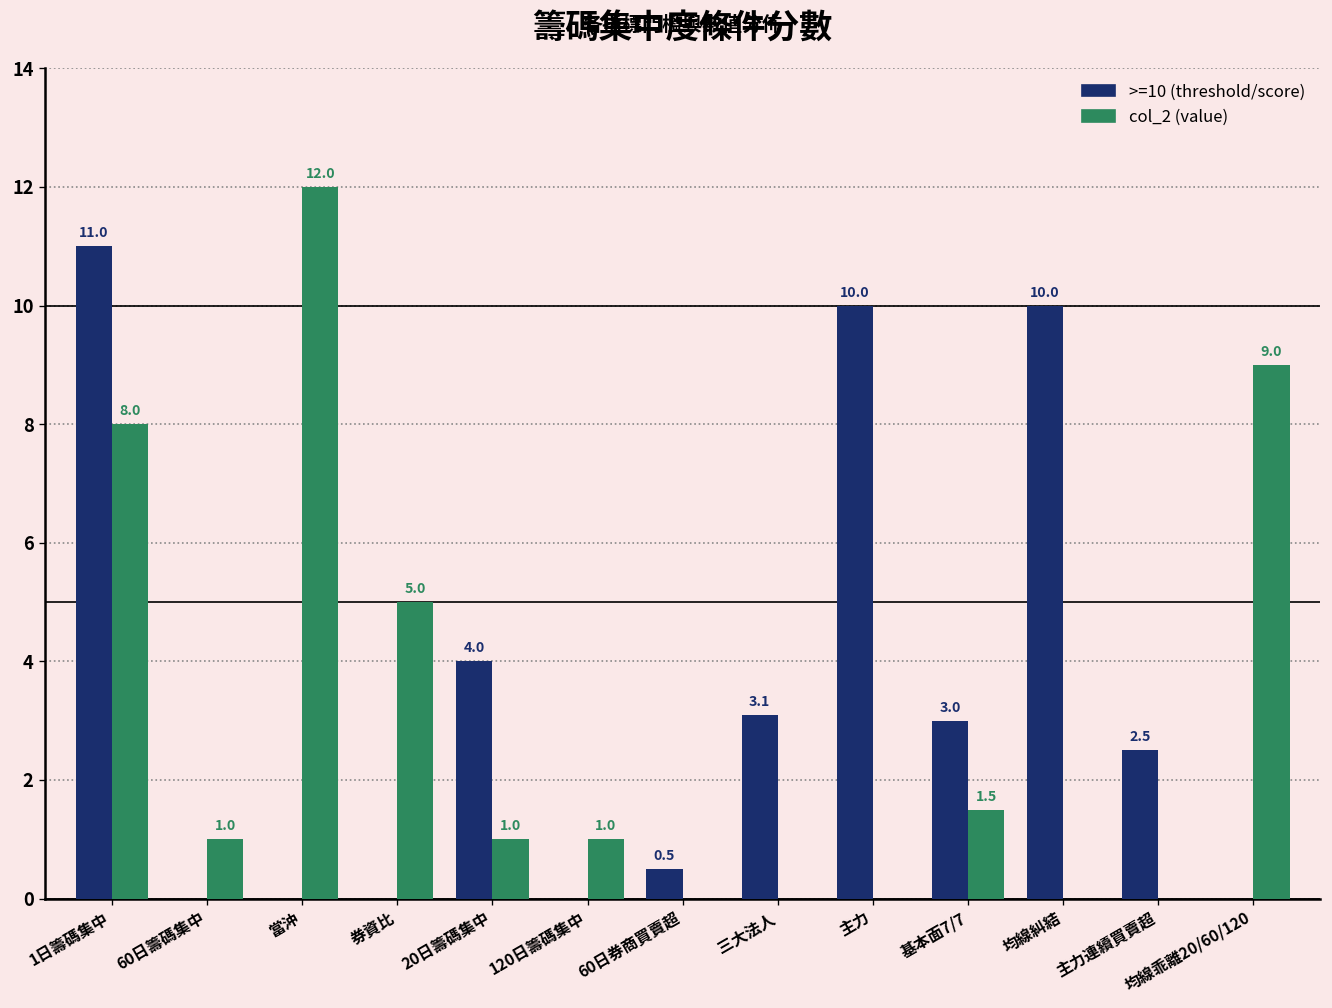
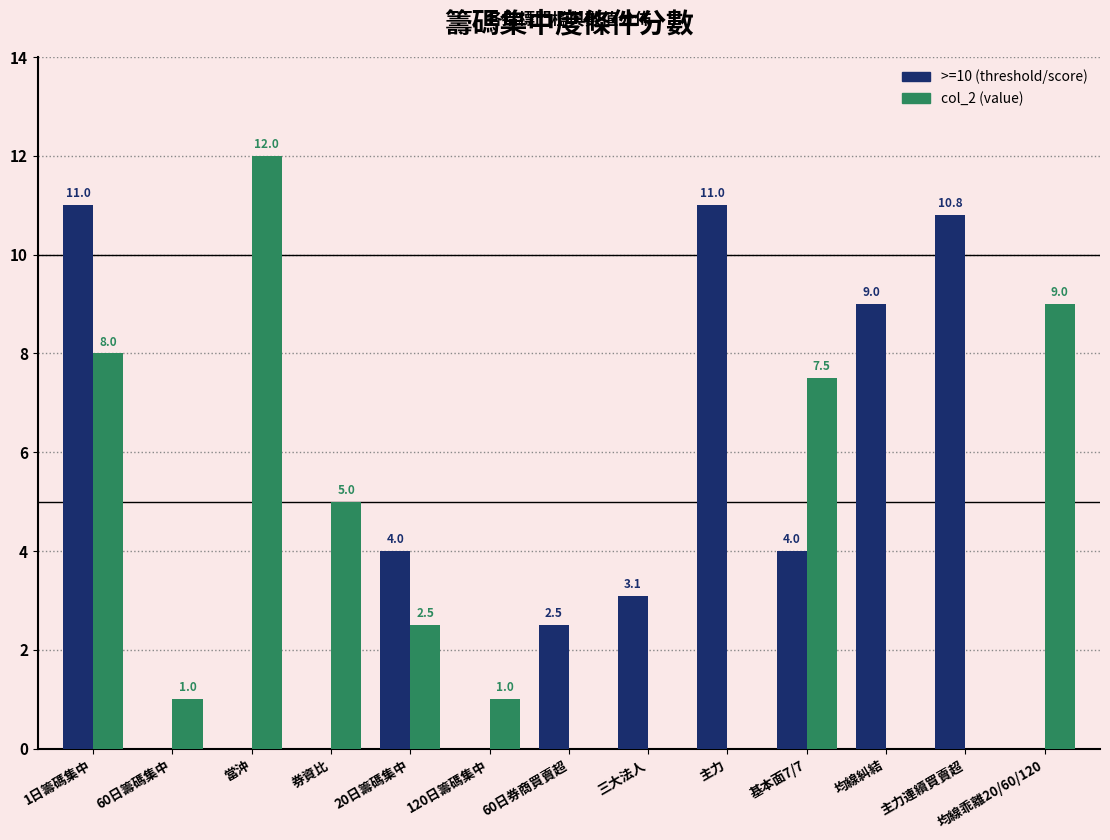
  {
    ">=10 (threshold/score)": {
      "1日籌碼集中": 11.0,
      "20日籌碼集中": 4.0,
-     "60日券商買賣超": 0.5,
+     "60日券商買賣超": 2.5,
      "三大法人": 3.1,
-     "主力": 10.0,
-     "基本面7/7": 3.0,
-     "均線糾結": 10.0,
-     "主力連續買賣超": 2.5
+     "主力": 11.0,
+     "基本面7/7": 4.0,
+     "均線糾結": 9.0,
+     "主力連續買賣超": 10.8
    },
    "col_2 (value)": {
      "1日籌碼集中": 8.0,
      "60日籌碼集中": 1.0,
      "當沖": 12.0,
      "券資比": 5.0,
-     "20日籌碼集中": 1.0,
+     "20日籌碼集中": 2.5,
      "120日籌碼集中": 1.0,
-     "基本面7/7": 1.5,
+     "基本面7/7": 7.5,
      "均線乖離20/60/120": 9.0
    }
  }
